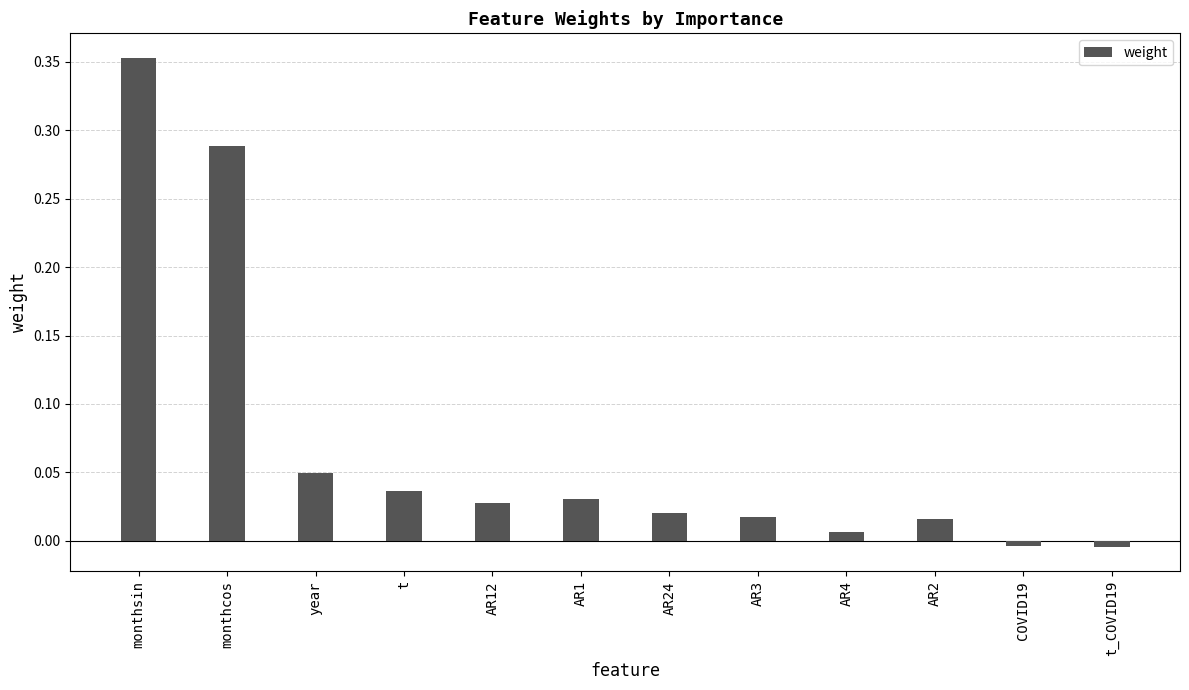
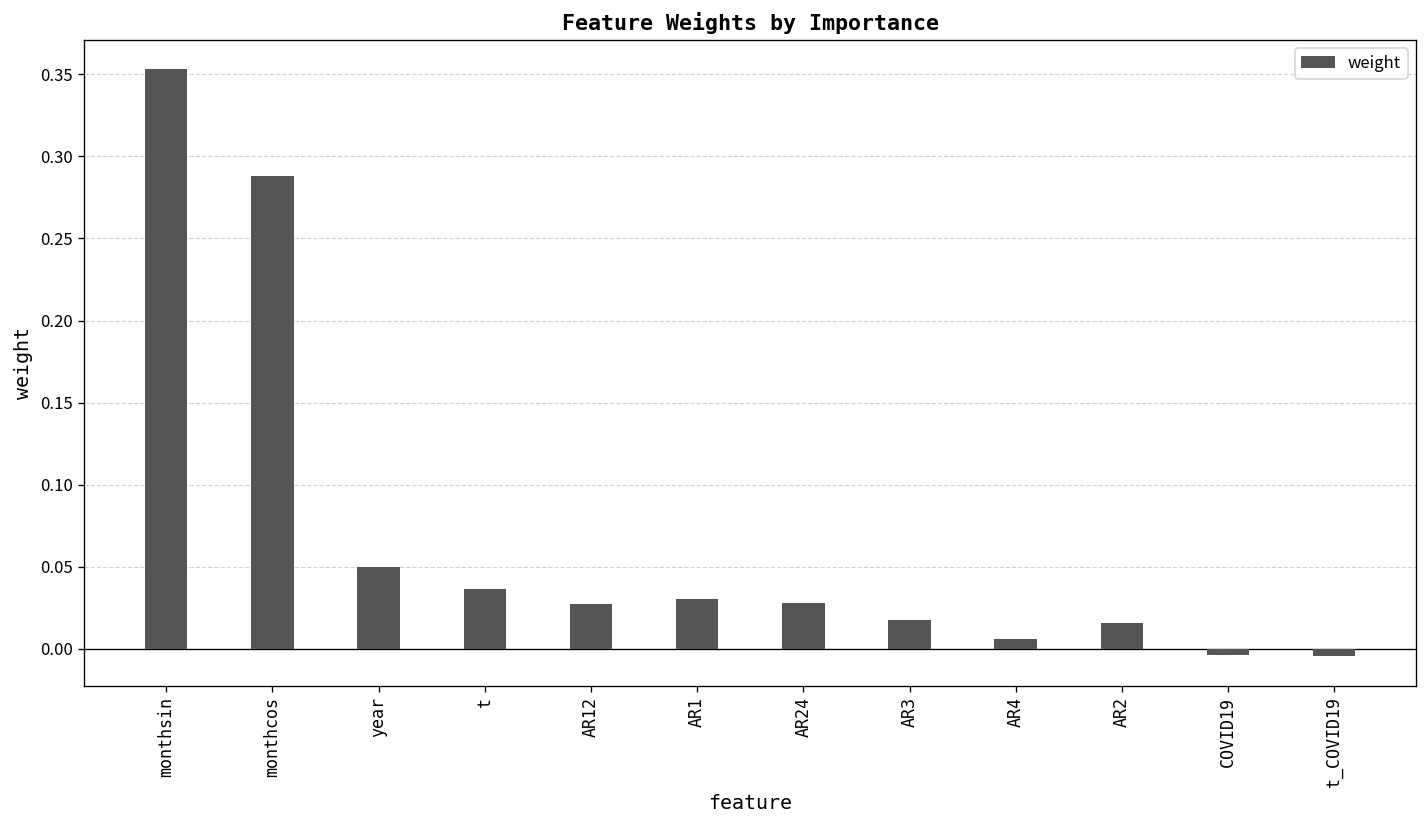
  {
    "monthsin": 0.353,
    "monthcos": 0.288,
    "year": 0.050,
    "t": 0.037,
    "AR12": 0.028,
    "AR1": 0.030,
-   "AR24": 0.020,
+   "AR24": 0.028,
    "AR3": 0.017,
    "AR4": 0.006,
    "AR2": 0.016,
    "COVID19": -0.004,
    "t_COVID19": -0.005
  }
